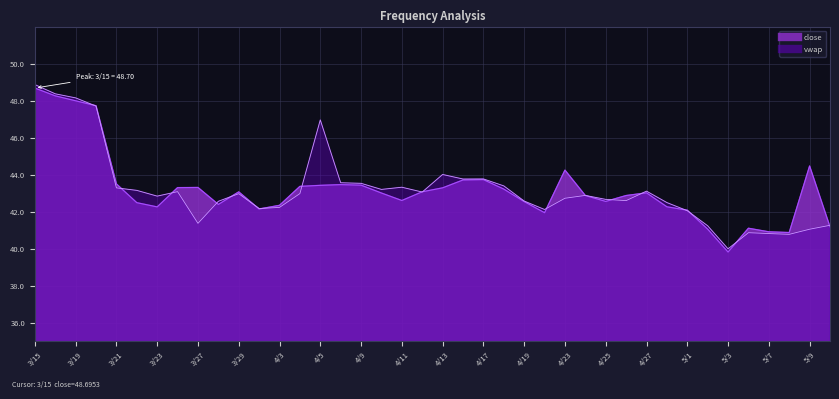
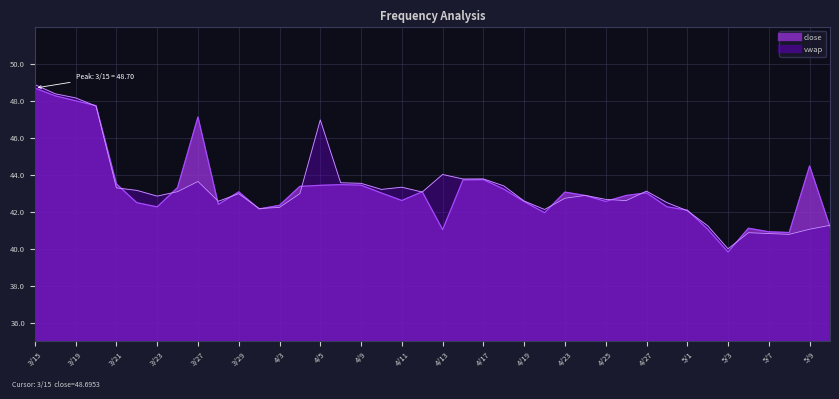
  {
    "close": {
      "3/19": 48.0,
      "3/21": 43.5,
      "3/23": 42.3,
-     "3/27": 43.3,
+     "3/27": 47.1,
      "4/5": 43.4,
      "4/11": 42.6,
-     "4/13": 43.3,
-     "4/23": 44.3,
+     "4/13": 41.0,
+     "4/23": 43.1,
      "5/3": 39.8,
      "5/9": 44.5
    },
    "vwap": {
      "3/19": 48.2,
      "3/21": 43.3,
      "3/23": 42.9,
-     "3/27": 41.4,
+     "3/27": 43.6,
      "4/5": 47.0,
      "4/11": 43.3,
      "4/13": 44.0,
      "4/23": 42.7,
      "5/3": 40.0,
      "5/9": 41.1
    }
  }
